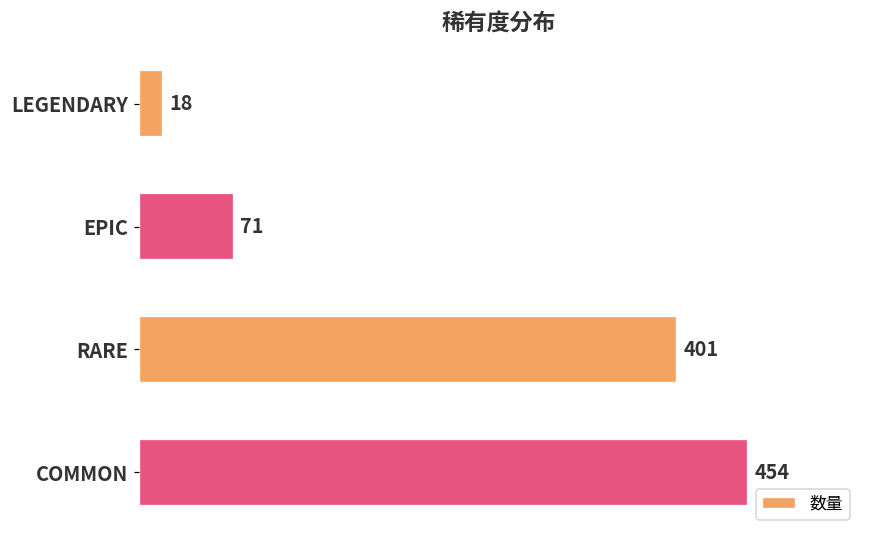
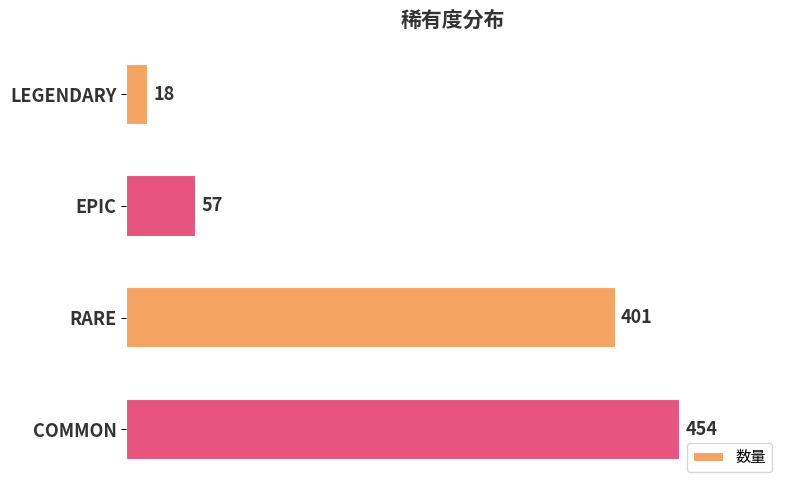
  {
    "LEGENDARY": 18,
-   "EPIC": 71,
+   "EPIC": 57,
    "RARE": 401,
    "COMMON": 454
  }
